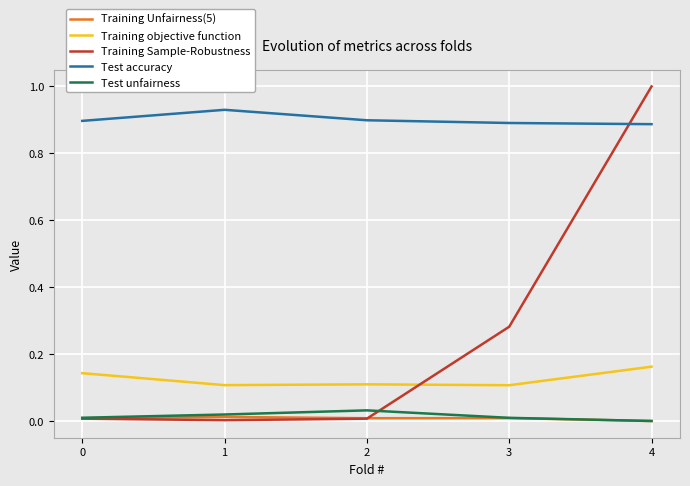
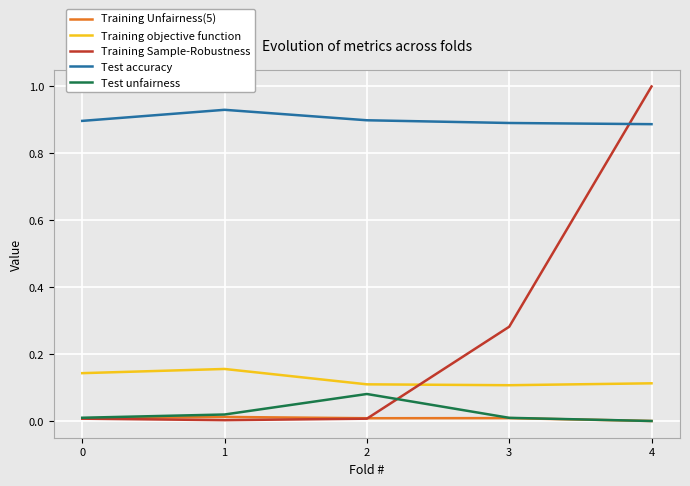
  {
    "Training objective function": {
      "0": 0.14,
-     "1": 0.11,
+     "1": 0.16,
      "2": 0.11,
      "3": 0.11,
-     "4": 0.16
+     "4": 0.11
    },
    "Training Sample-Robustness": {
      "1": 0.00,
      "3": 0.28,
      "4": 1.00
    },
    "Test accuracy": {
      "0": 0.90,
      "1": 0.93,
      "2": 0.90,
      "3": 0.89,
      "4": 0.89
    },
    "Test unfairness": {
-     "2": 0.03
+     "2": 0.08
    }
  }
